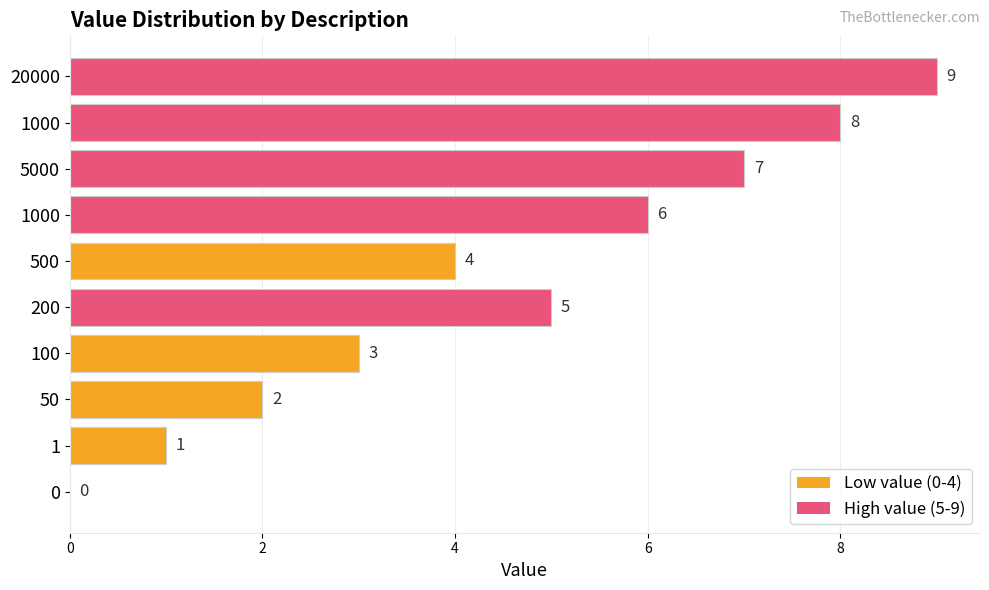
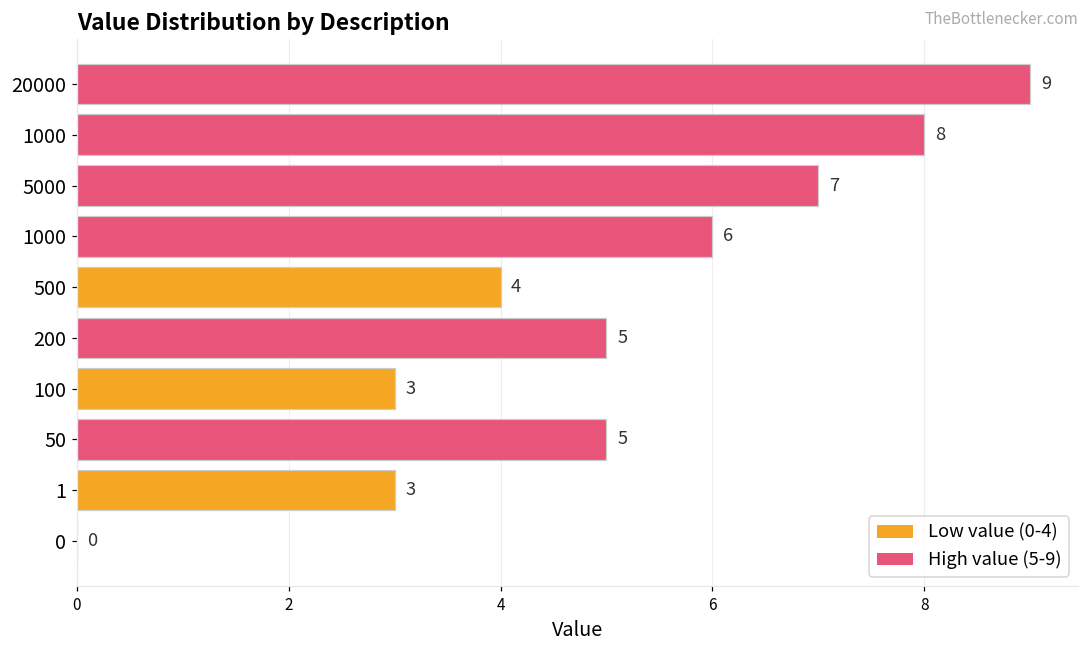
  {
    "20000": 9,
    "5000": 7,
    "500": 4,
    "200": 5,
    "100": 3,
-   "50": 2,
-   "1": 1,
+   "50": 5,
+   "1": 3,
    "0": 0
  }
